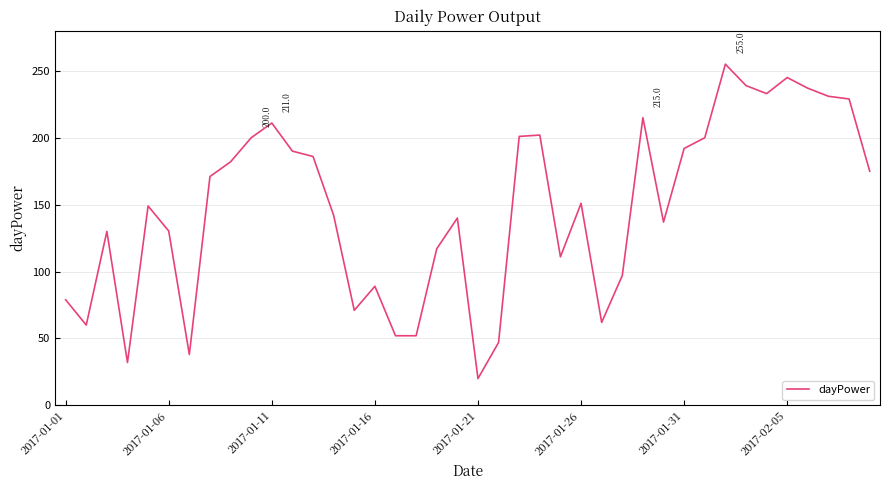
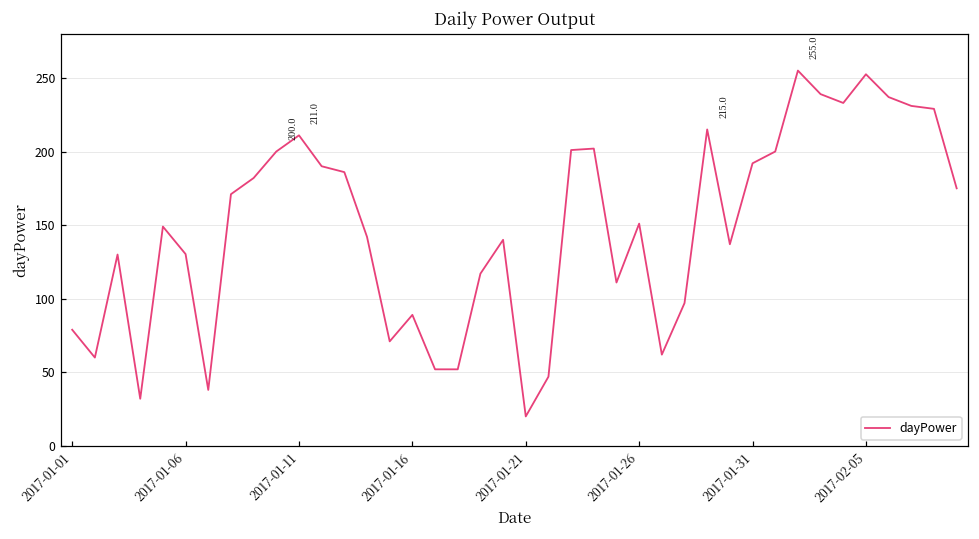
  {
    "2017-01-01": 79,
    "2017-01-06": 130,
    "2017-01-16": 89,
    "2017-01-21": 20,
    "2017-01-26": 151,
    "2017-01-31": 192,
-   "2017-02-05": 245
+   "2017-02-05": 253
  }
